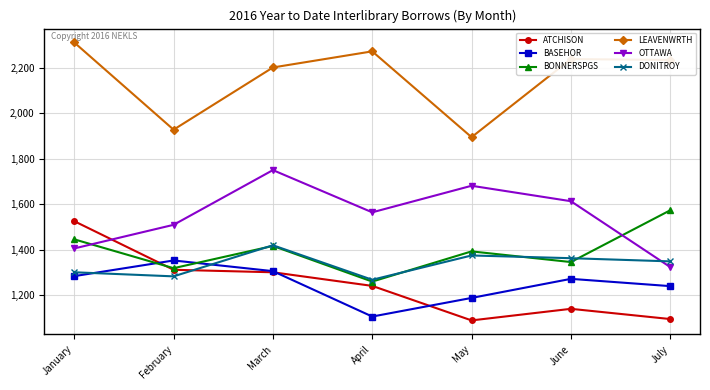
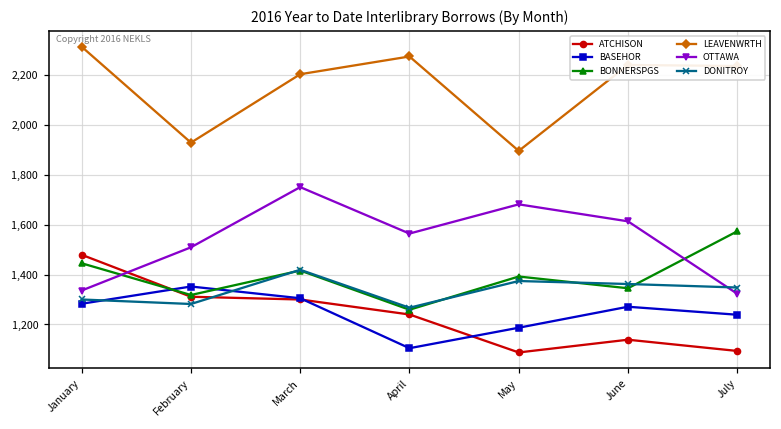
  {
    "ATCHISON": {
-     "January": "1,530",
+     "January": "1,480",
      "April": "1,240",
      "May": "1,090",
      "June": "1,140",
      "July": "1,090"
    },
    "BASEHOR": {
      "January": "1,280",
      "February": "1,350",
      "April": "1,110",
      "May": "1,190",
      "June": "1,270",
      "July": "1,240"
    },
    "BONNERSPGS": {
      "January": "1,450",
      "May": "1,390",
      "June": "1,350",
      "July": "1,570"
    },
    "LEAVENWRTH": {
      "February": "1,930",
      "March": "2,200",
      "April": "2,270",
      "May": "1,900"
    },
    "OTTAWA": {
-     "January": "1,410",
+     "January": "1,340",
      "February": "1,510",
      "March": "1,750",
      "April": "1,560",
      "May": "1,680",
      "June": "1,610",
      "July": "1,320"
    },
    "DONITROY": {
      "January": "1,300",
      "February": "1,280",
      "May": "1,370",
      "June": "1,360",
      "July": "1,350"
    }
  }
